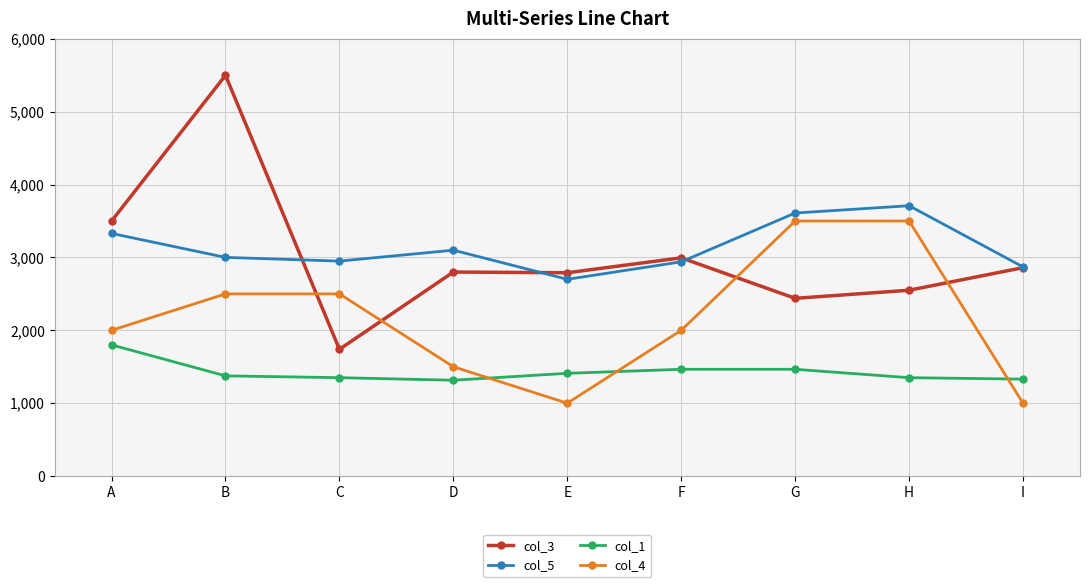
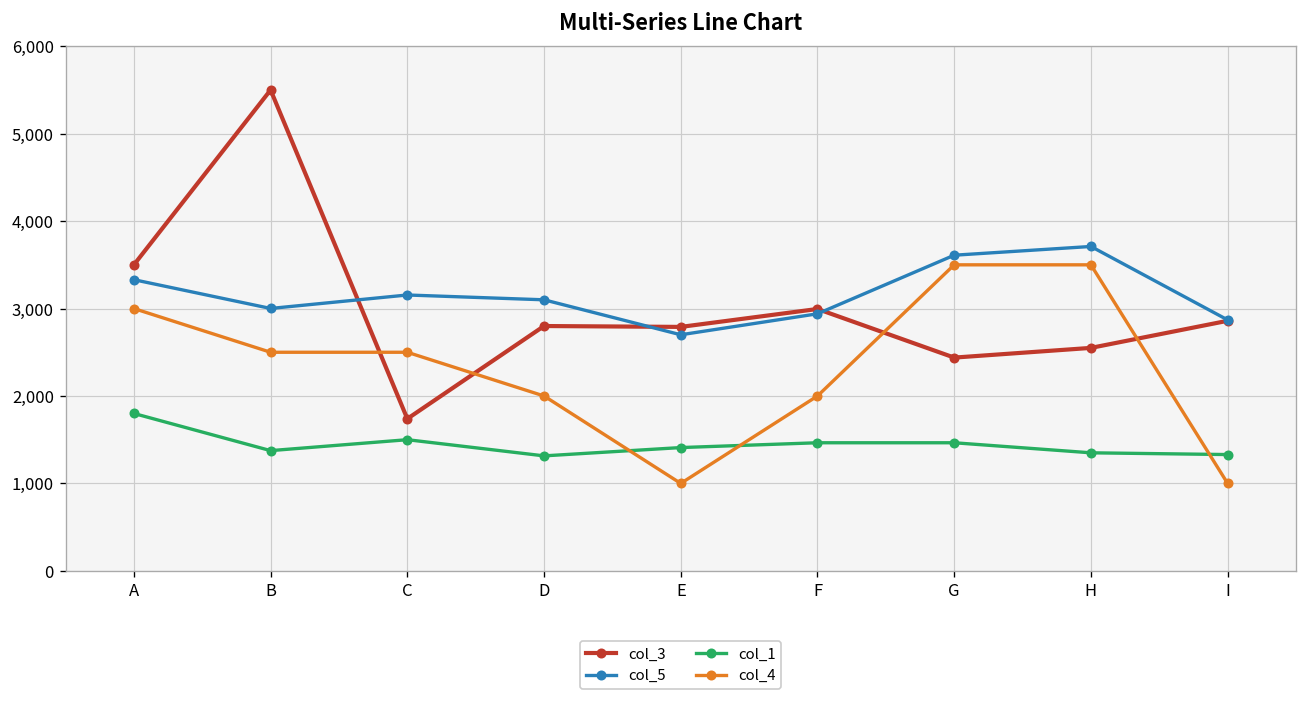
  {
    "col_3": {
      "A": "3,500",
      "B": "5,500",
      "C": "1,700",
      "D": "2,800",
      "E": "2,800",
      "F": "3,000",
      "G": "2,400",
      "H": "2,600"
    },
    "col_5": {
      "A": "3,300",
      "B": "3,000",
-     "C": "3,000",
+     "C": "3,200",
      "D": "3,100",
      "E": "2,700",
      "F": "2,900",
      "G": "3,600",
      "H": "3,700"
    },
    "col_1": {
      "A": "1,800",
      "B": "1,400",
-     "C": "1,400",
+     "C": "1,500",
      "D": "1,300",
      "E": "1,400",
      "F": "1,500",
      "G": "1,500",
      "H": "1,400",
      "I": "1,300"
    },
    "col_4": {
-     "A": "2,000",
+     "A": "3,000",
      "B": "2,500",
      "C": "2,500",
-     "D": "1,500",
+     "D": "2,000",
      "E": "1,000",
      "F": "2,000",
      "G": "3,500",
      "H": "3,500",
      "I": "1,000"
    }
  }
